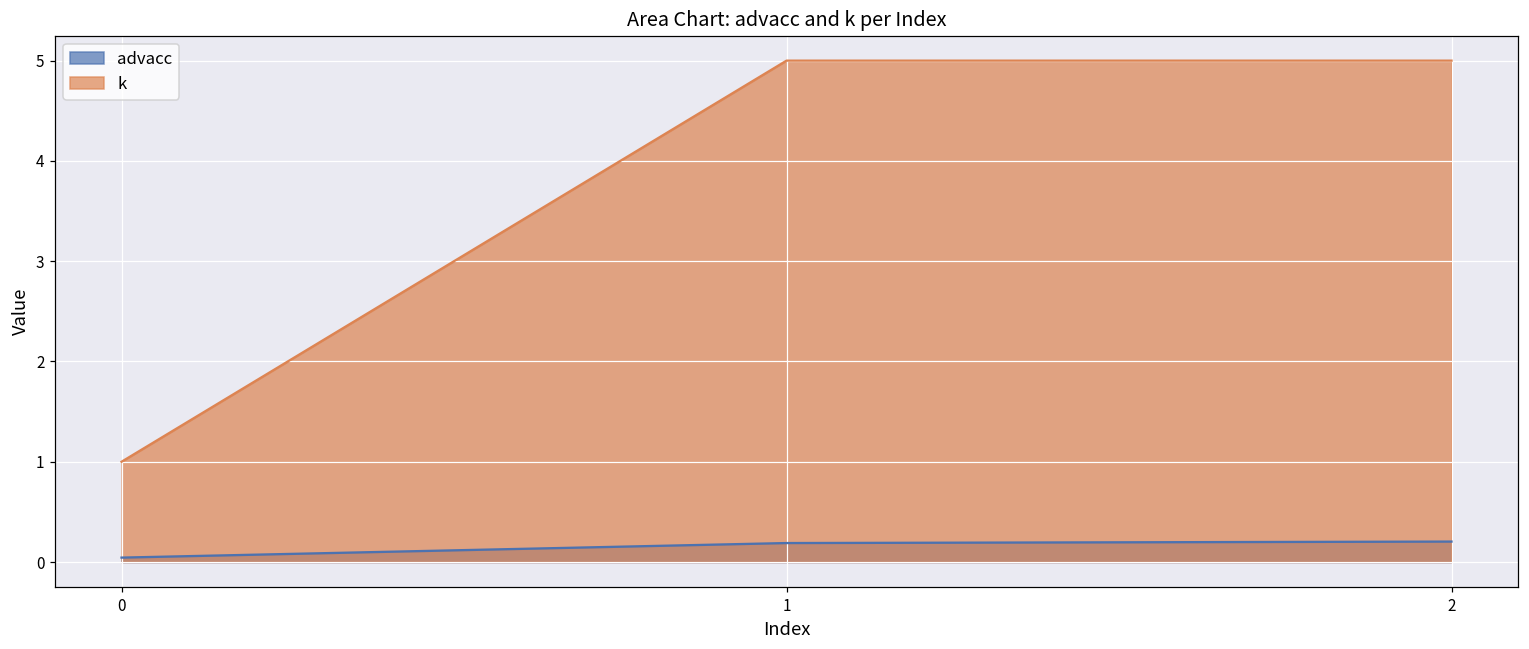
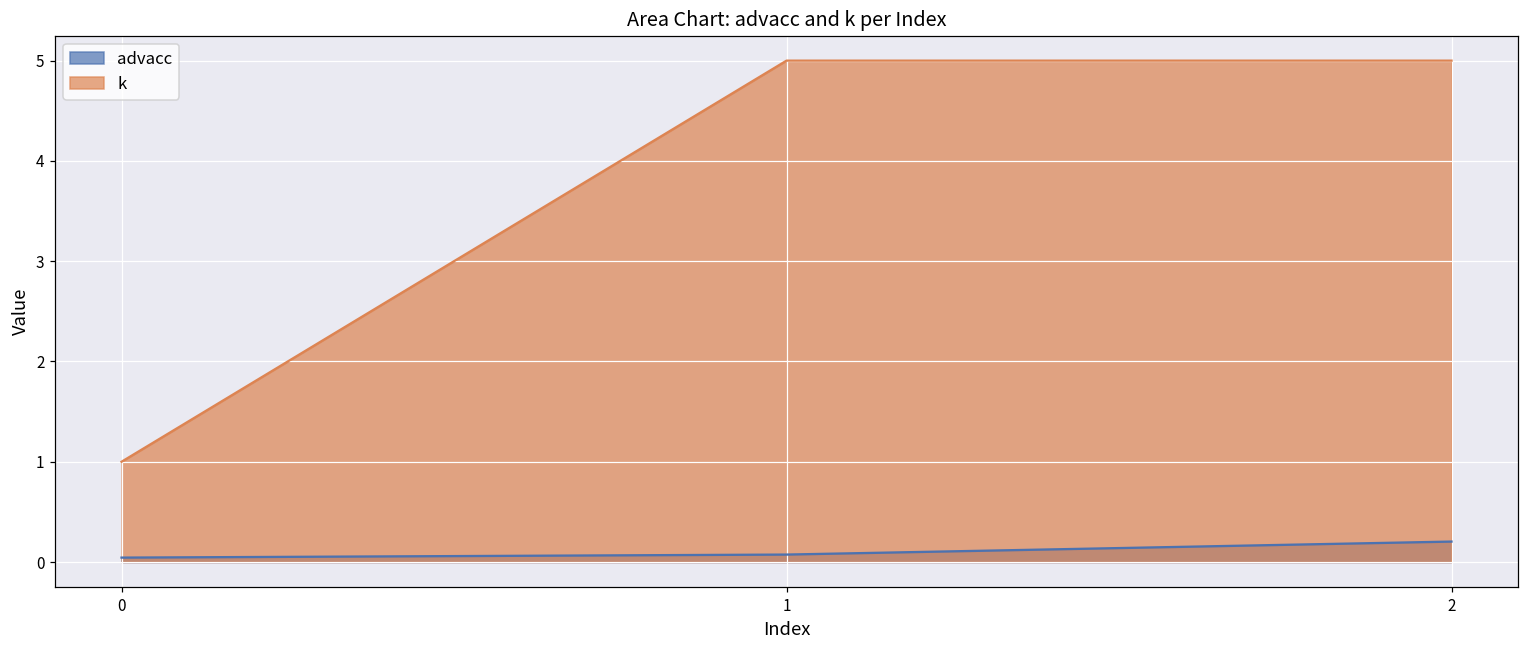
  {
    "advacc": {
      "0": 0.0,
-     "1": 0.2,
+     "1": 0.1,
      "2": 0.2
    },
    "k": {
      "0": 1.0,
      "1": 5.0,
      "2": 5.0
    }
  }
